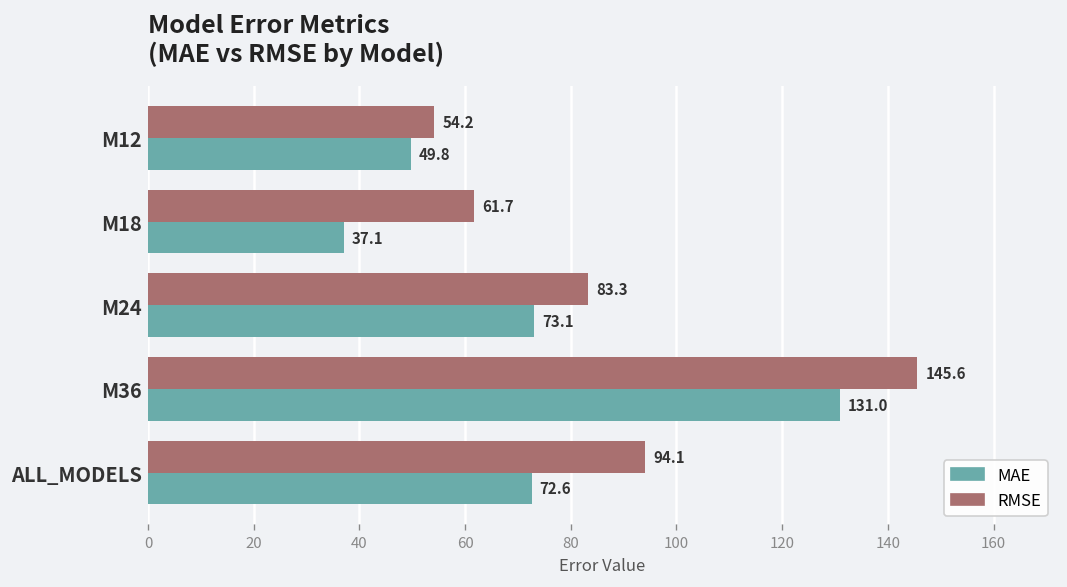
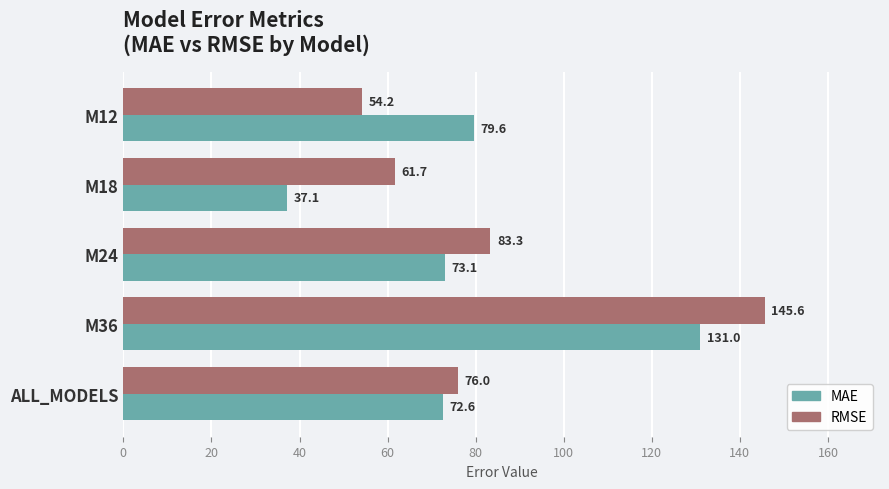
  {
    "MAE": {
-     "M12": 49.8,
+     "M12": 79.6,
      "M18": 37.1,
      "M24": 73.1,
      "M36": 131.0,
      "ALL_MODELS": 72.6
    },
    "RMSE": {
      "M12": 54.2,
      "M18": 61.7,
      "M24": 83.3,
      "M36": 145.6,
-     "ALL_MODELS": 94.1
+     "ALL_MODELS": 76.0
    }
  }
